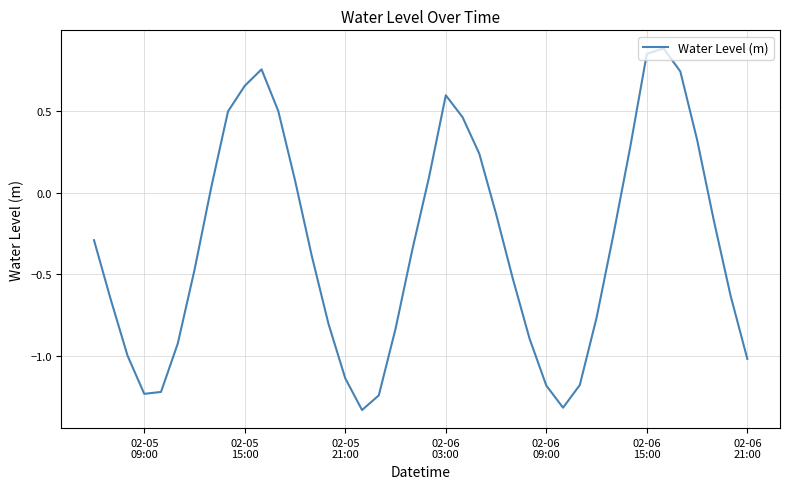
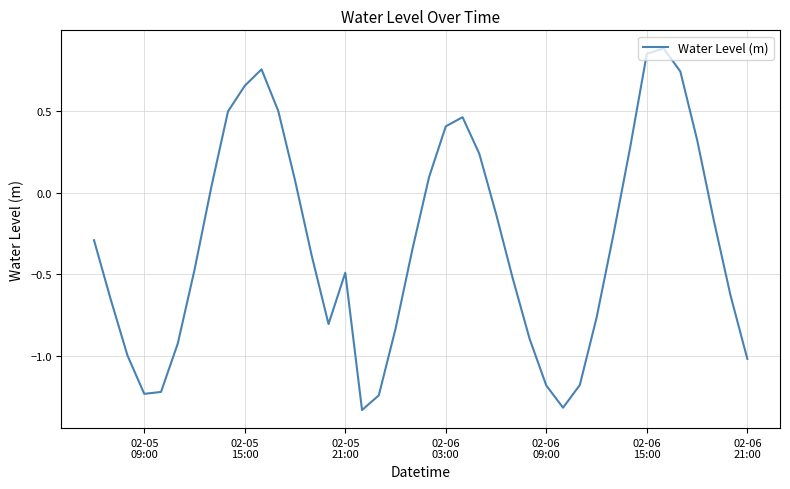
  {
    "02-05 09:00": -1.23,
    "02-05 15:00": 0.66,
-   "02-05 21:00": -1.14,
-   "02-06 03:00": 0.60,
+   "02-05 21:00": -0.49,
+   "02-06 03:00": 0.41,
    "02-06 09:00": -1.18,
    "02-06 21:00": -1.02
  }
